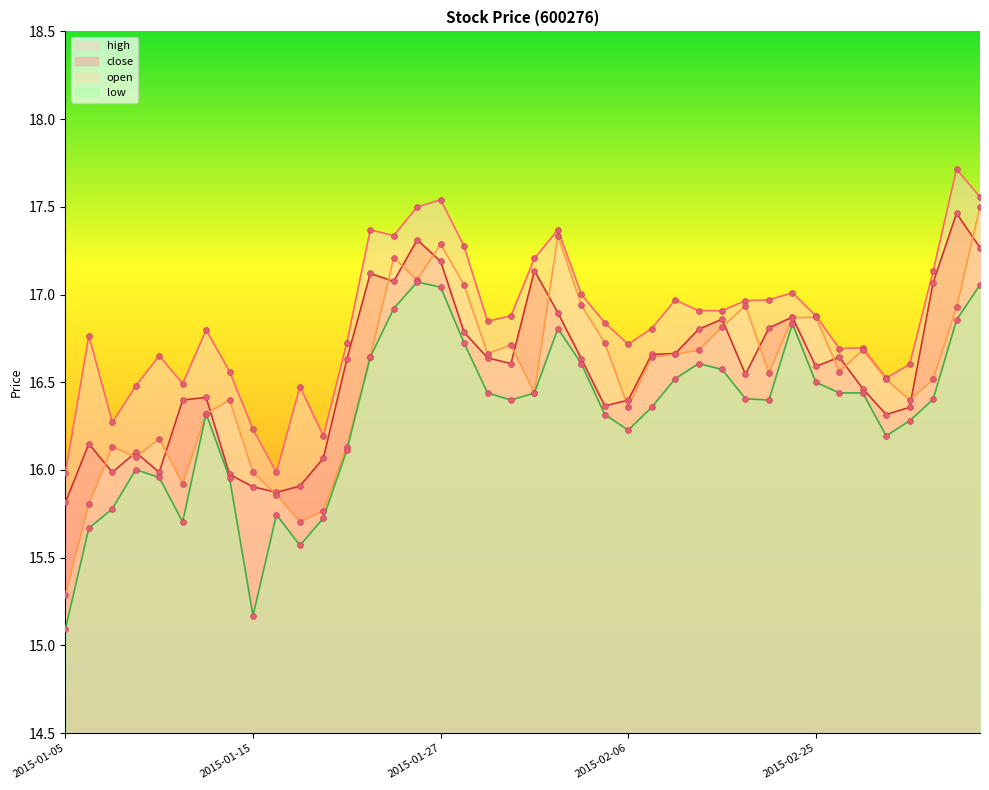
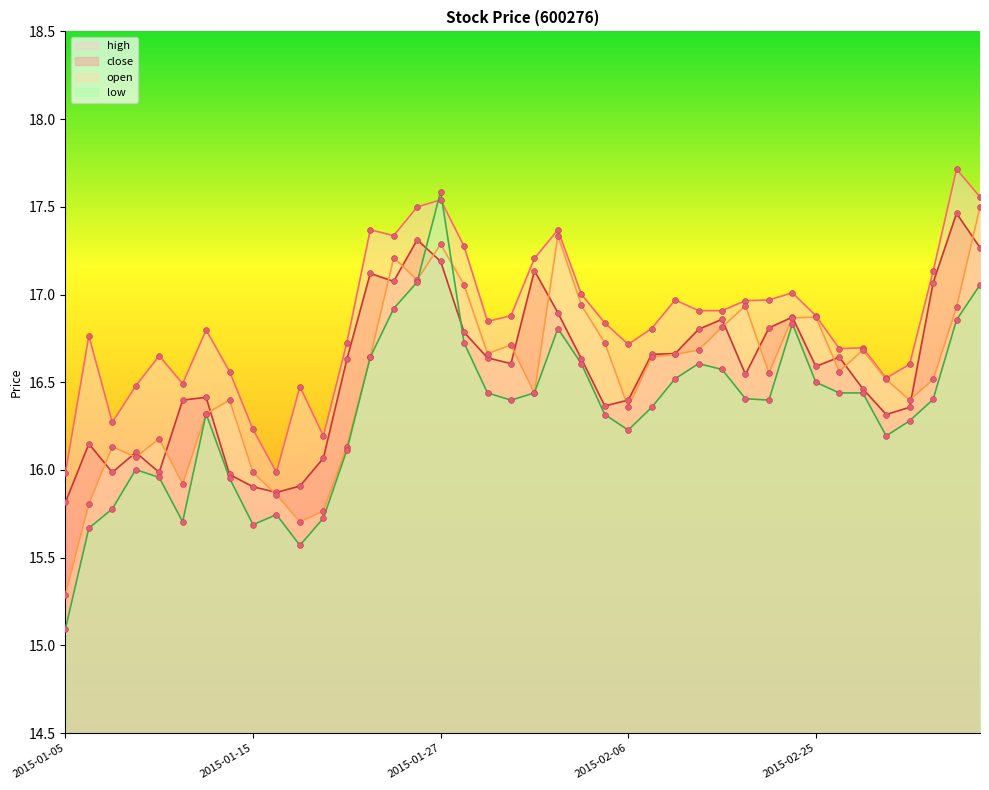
  {
    "low": {
      "2015-01-05": 15.09,
-     "2015-01-15": 15.17,
-     "2015-01-27": 17.04,
+     "2015-01-15": 15.69,
+     "2015-01-27": 17.59,
      "2015-02-06": 16.23,
      "2015-02-25": 16.50
    }
  }
